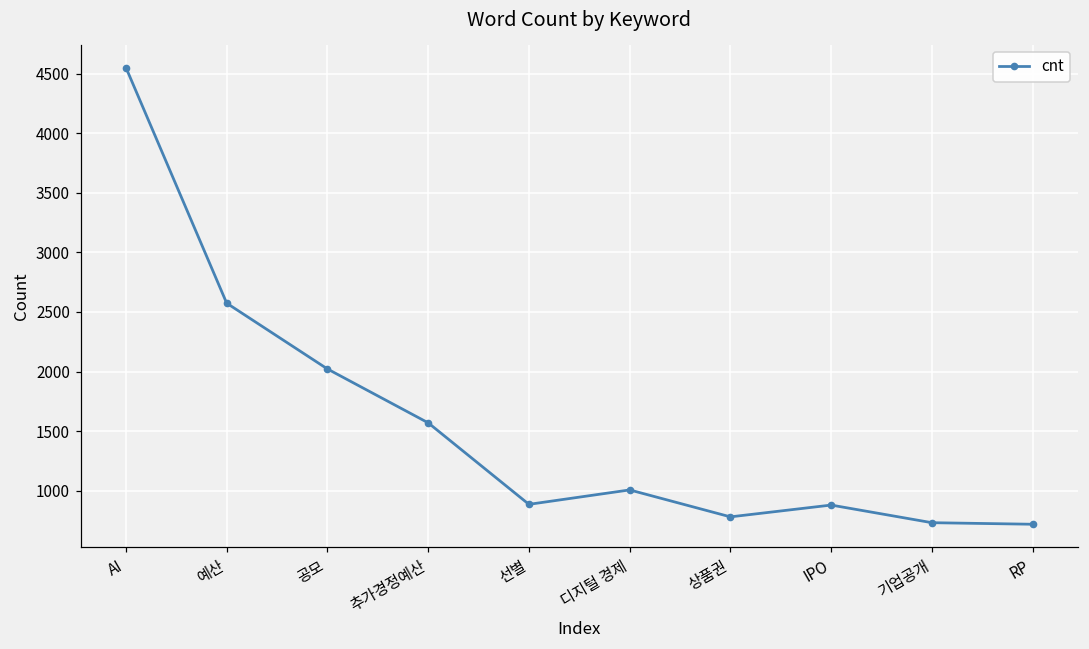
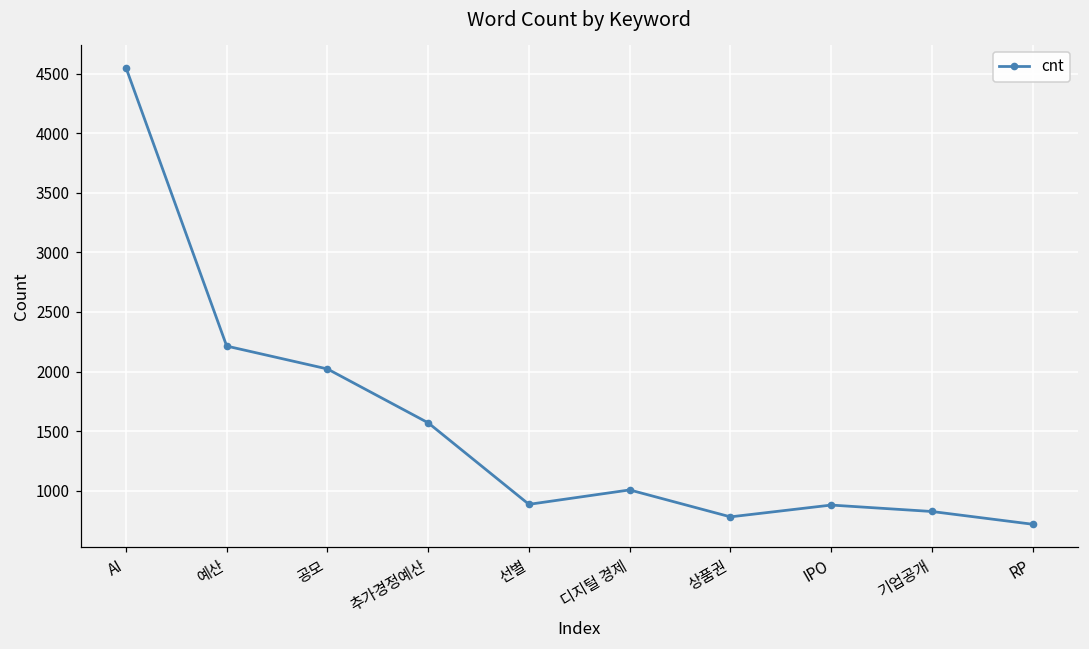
  {
    "AI": 4550,
-   "예산": 2570,
+   "예산": 2210,
    "공모": 2020,
    "추가경정예산": 1570,
    "선별": 890,
    "디지털 경제": 1010,
    "상품권": 780,
    "IPO": 880,
-   "기업공개": 730,
+   "기업공개": 830,
    "RP": 720
  }
